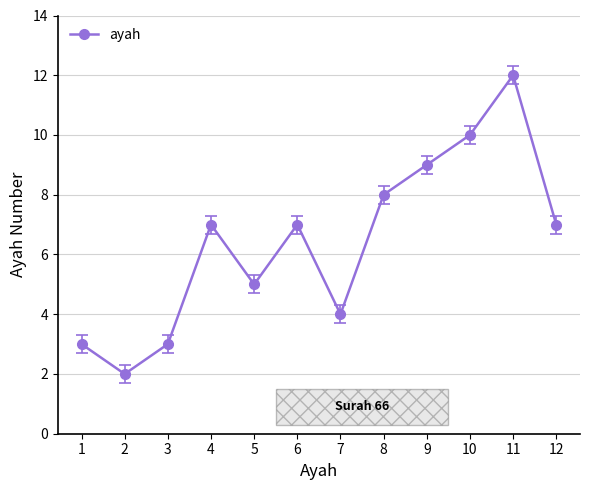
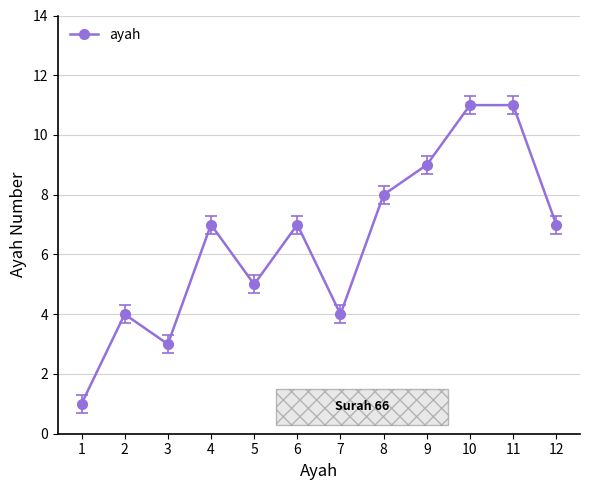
  {
    "ayah": {
-     "1": 3,
-     "2": 2,
+     "1": 1,
+     "2": 4,
      "3": 3,
      "4": 7,
      "5": 5,
      "6": 7,
      "7": 4,
      "8": 8,
      "9": 9,
-     "10": 10,
-     "11": 12,
+     "10": 11,
+     "11": 11,
      "12": 7
    }
  }
